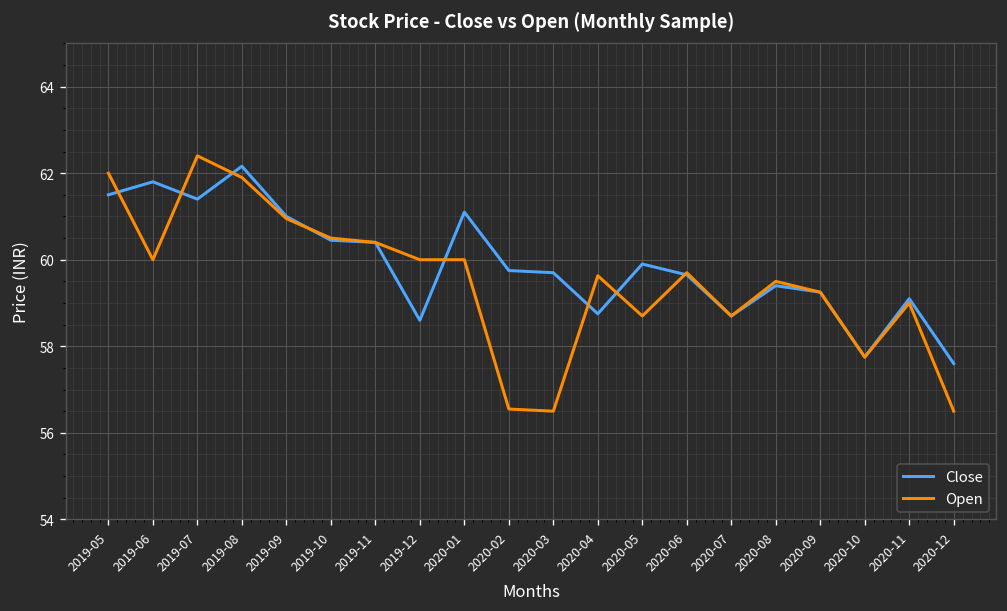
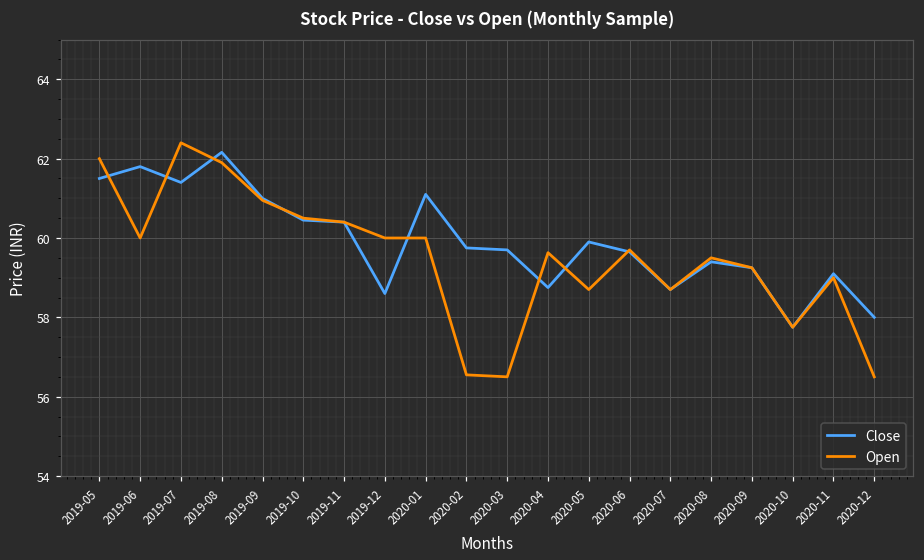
  {
    "Close": {
      "2019-05": 61.5,
      "2019-06": 61.8,
      "2019-07": 61.4,
      "2019-08": 62.2,
      "2019-12": 58.6,
      "2020-01": 61.1,
      "2020-02": 59.8,
      "2020-03": 59.7,
      "2020-04": 58.8,
      "2020-05": 59.9,
      "2020-08": 59.4,
      "2020-11": 59.1,
-     "2020-12": 57.6
+     "2020-12": 58.0
    },
    "Open": {
      "2019-05": 62.0,
      "2019-06": 60.0,
      "2019-07": 62.4,
      "2019-08": 61.9,
      "2019-12": 60.0,
      "2020-01": 60.0,
      "2020-02": 56.6,
      "2020-03": 56.5,
      "2020-04": 59.6,
      "2020-05": 58.7,
      "2020-08": 59.5,
      "2020-11": 59.0,
      "2020-12": 56.5
    }
  }
